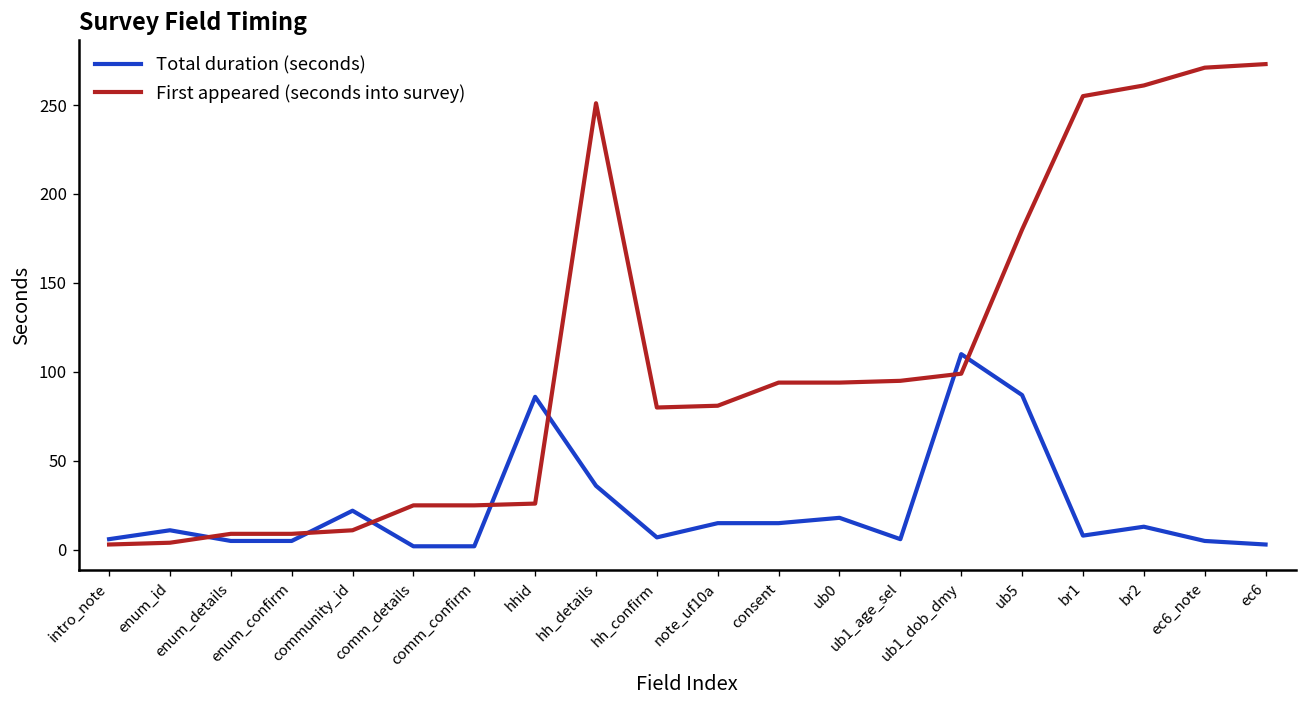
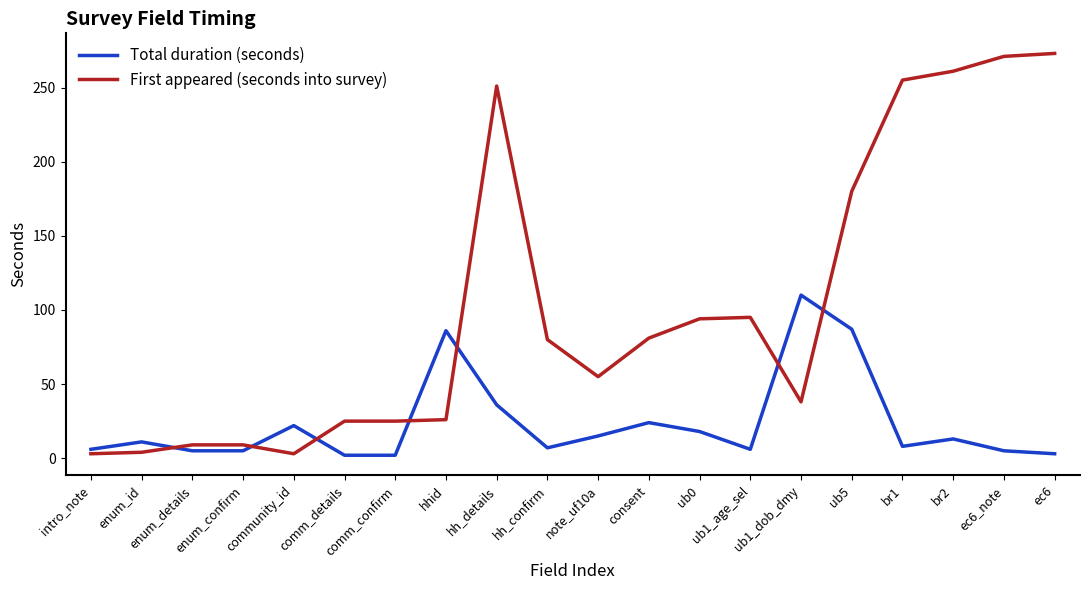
  {
    "Total duration (seconds)": {
      "intro_note": 6,
      "enum_id": 11,
      "enum_details": 5,
      "enum_confirm": 5,
      "community_id": 22,
      "comm_details": 2,
      "comm_confirm": 2,
      "hhid": 86,
      "hh_details": 36,
      "hh_confirm": 7,
      "note_uf10a": 15,
-     "consent": 15,
+     "consent": 24,
      "ub0": 18,
      "ub1_age_sel": 6,
      "ub1_dob_dmy": 110,
      "ub5": 87,
      "br1": 8,
      "br2": 13,
      "ec6_note": 5,
      "ec6": 3
    },
    "First appeared (seconds into survey)": {
      "intro_note": 3,
      "enum_id": 4,
      "enum_details": 9,
      "enum_confirm": 9,
-     "community_id": 11,
+     "community_id": 3,
      "comm_details": 25,
      "comm_confirm": 25,
      "hhid": 26,
      "hh_details": 251,
      "hh_confirm": 80,
-     "note_uf10a": 81,
-     "consent": 94,
+     "note_uf10a": 55,
+     "consent": 81,
      "ub0": 94,
      "ub1_age_sel": 95,
-     "ub1_dob_dmy": 99,
+     "ub1_dob_dmy": 38,
      "ub5": 180,
      "br1": 255,
      "br2": 261,
      "ec6_note": 271,
      "ec6": 273
    }
  }
